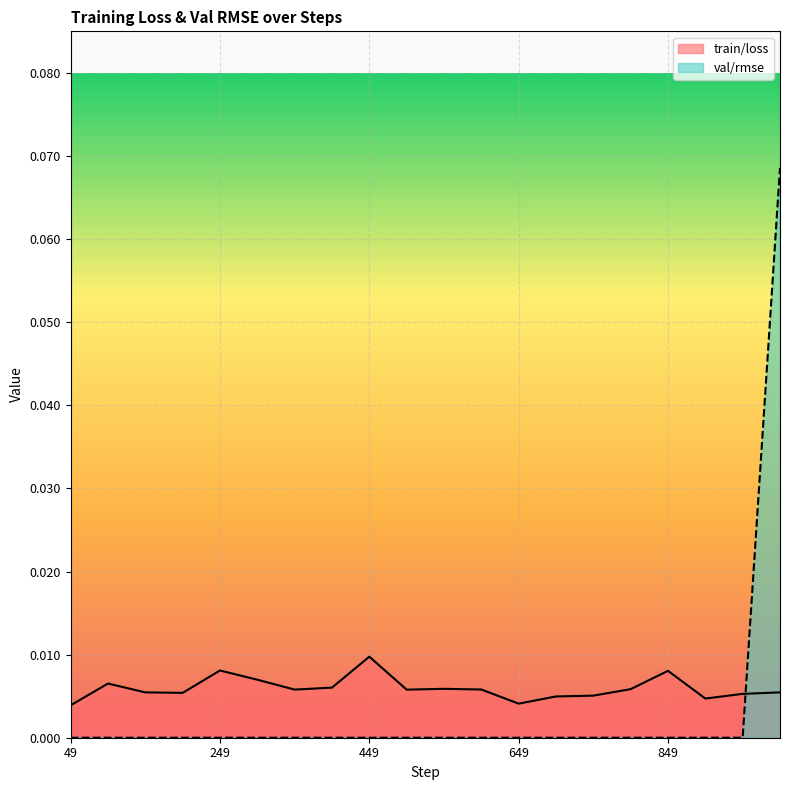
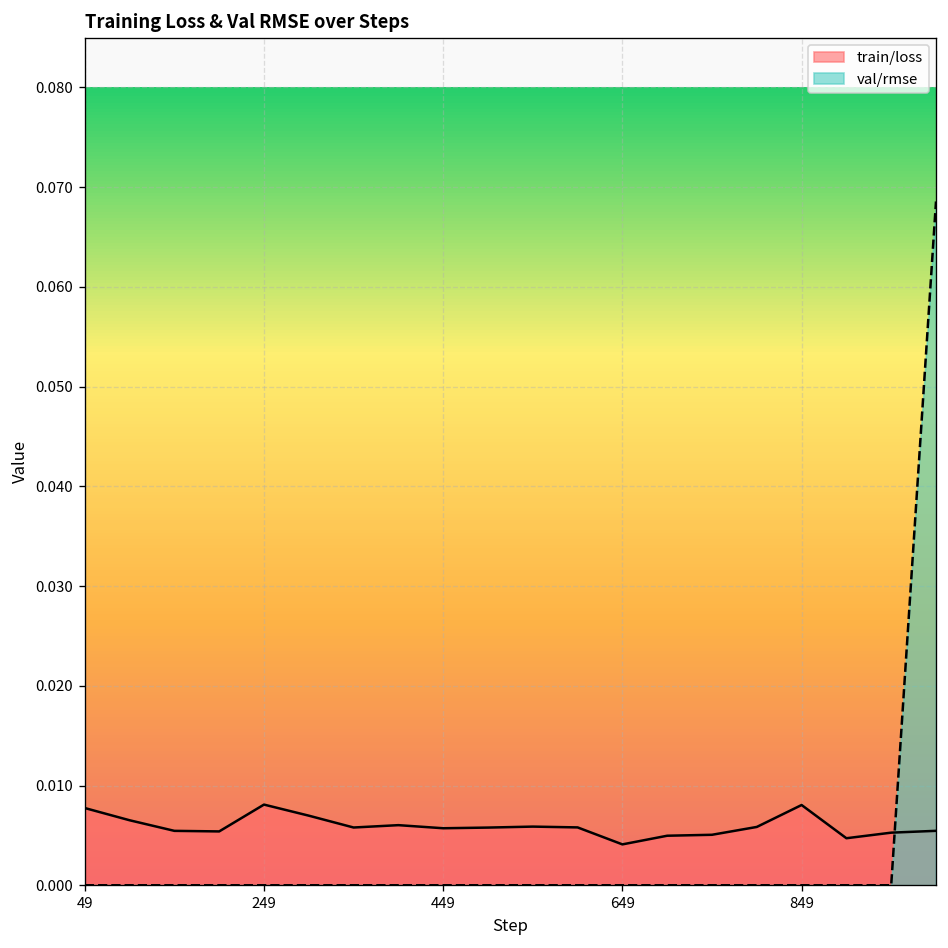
  {
    "train/loss": {
-     "49": 0.004,
+     "49": 0.008,
      "249": 0.008,
-     "449": 0.010,
+     "449": 0.006,
      "649": 0.004,
      "849": 0.008
    },
    "val/rmse": {
      "49": 0.000,
      "249": 0.000,
      "449": 0.000,
      "649": 0.000,
      "849": 0.000
    }
  }
